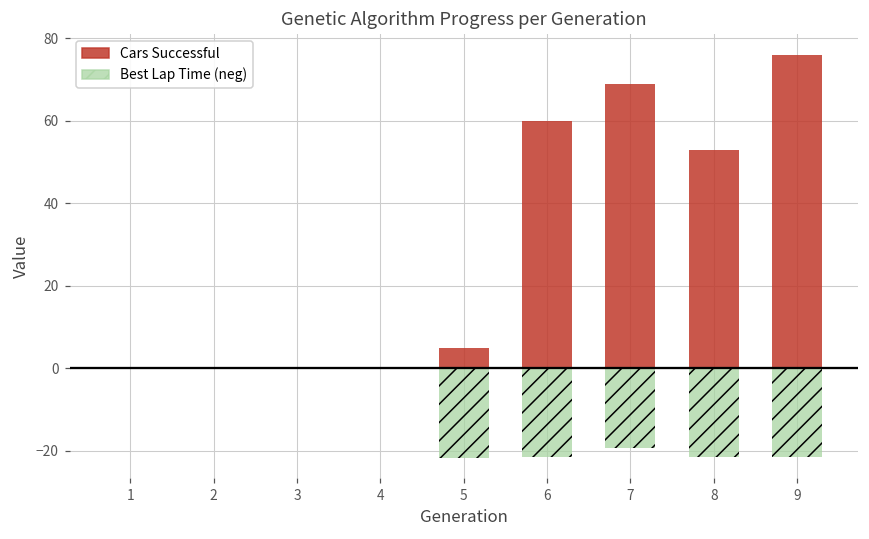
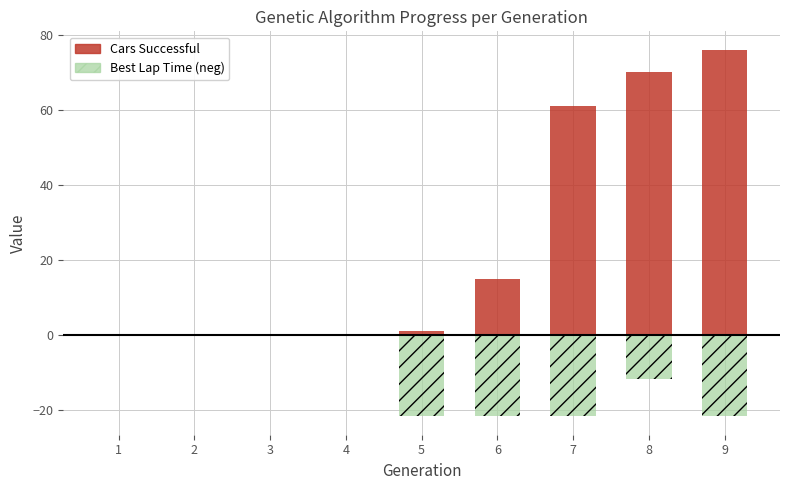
  {
    "Cars Successful": {
      "1": 0,
      "2": 0,
      "3": 0,
      "4": 0,
-     "5": 5,
-     "6": 60,
-     "7": 69,
-     "8": 53,
+     "5": 1,
+     "6": 15,
+     "7": 61,
+     "8": 70,
      "9": 76
    },
    "Best Lap Time (neg)": {
      "1": 0,
      "2": 0,
      "3": 0,
      "4": 0,
      "5": -22,
      "6": -22,
-     "7": -19,
-     "8": -22,
+     "7": -22,
+     "8": -12,
      "9": -22
    }
  }
